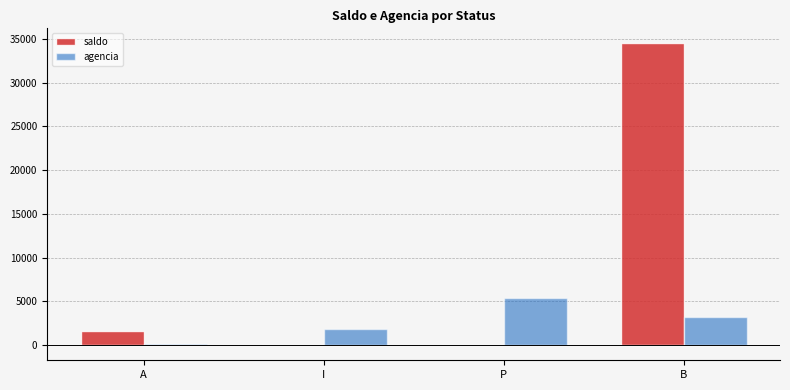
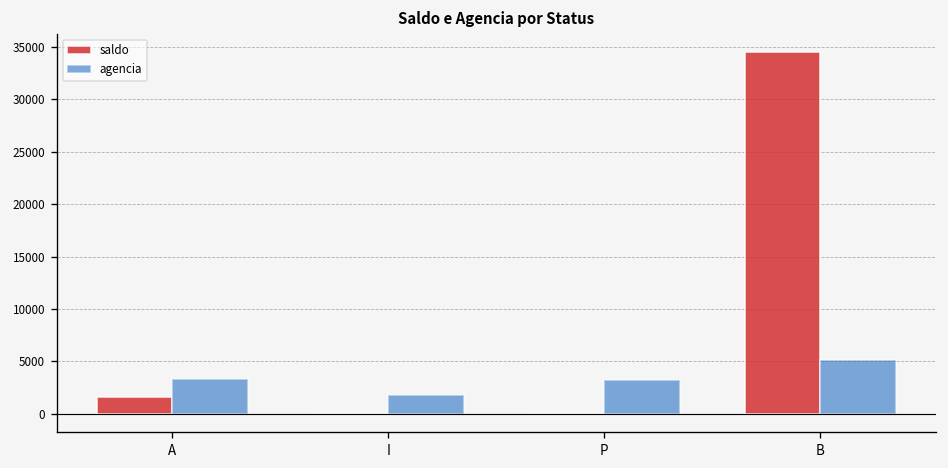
  {
    "saldo": {
      "A": 2000,
      "P": 0,
      "B": 35000
    },
    "agencia": {
-     "A": 0,
+     "A": 3000,
      "I": 2000,
-     "P": 5000,
-     "B": 3000
+     "P": 3000,
+     "B": 5000
    }
  }
